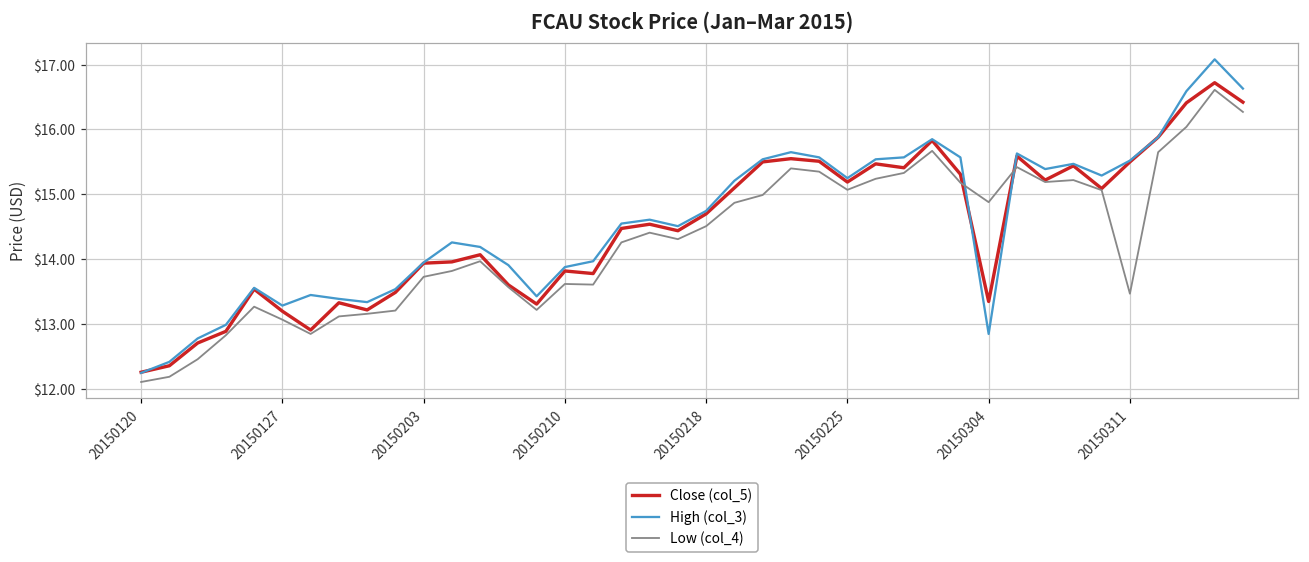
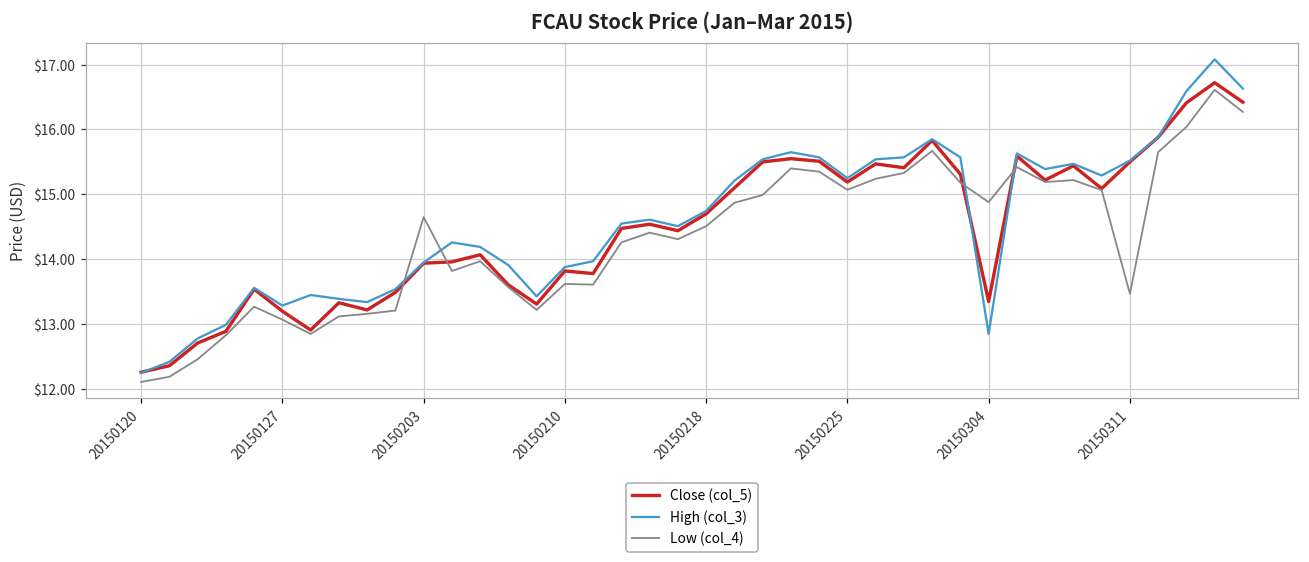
  {
    "Close (col_5)": {
      "20150127": "$13.2",
      "20150210": "$13.8",
      "20150218": "$14.7",
      "20150225": "$15.2",
      "20150304": "$13.4"
    },
    "High (col_3)": {
      "20150127": "$13.3",
      "20150210": "$13.9",
      "20150218": "$14.7",
      "20150225": "$15.3",
      "20150304": "$12.9"
    },
    "Low (col_4)": {
      "20150120": "$12.1",
      "20150127": "$13.1",
-     "20150203": "$13.7",
+     "20150203": "$14.7",
      "20150210": "$13.6",
      "20150218": "$14.5",
      "20150225": "$15.1",
      "20150304": "$14.9",
      "20150311": "$13.5"
    }
  }
